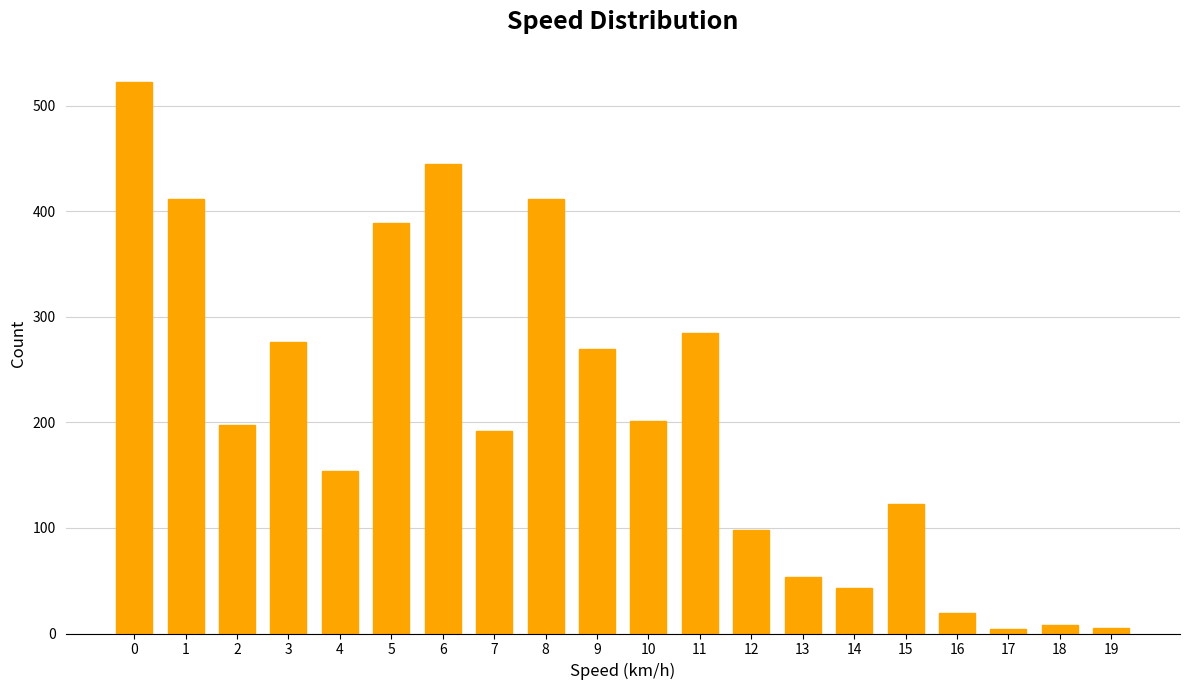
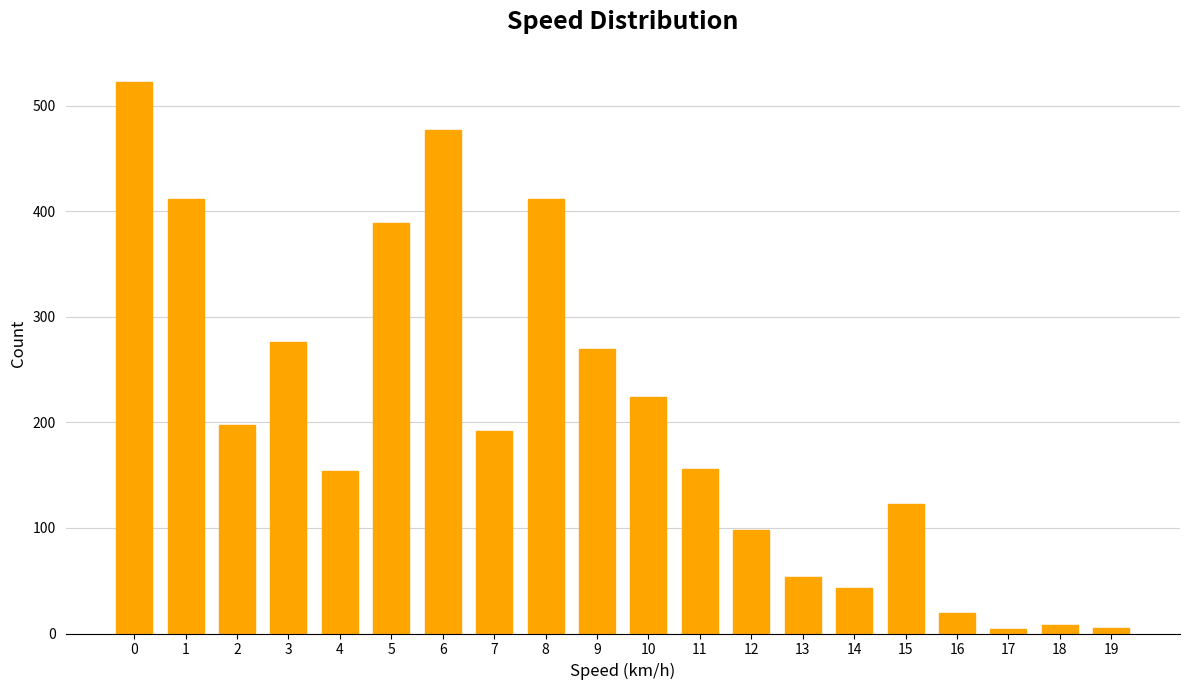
  {
    "0": 523,
    "1": 412,
    "2": 198,
    "3": 276,
    "4": 154,
    "5": 389,
-   "6": 445,
+   "6": 477,
    "7": 192,
    "8": 412,
    "9": 270,
-   "10": 201,
-   "11": 285,
+   "10": 224,
+   "11": 156,
    "12": 98,
    "13": 54,
    "14": 43,
    "15": 123,
    "16": 19,
    "17": 4,
    "18": 8,
    "19": 5
  }
